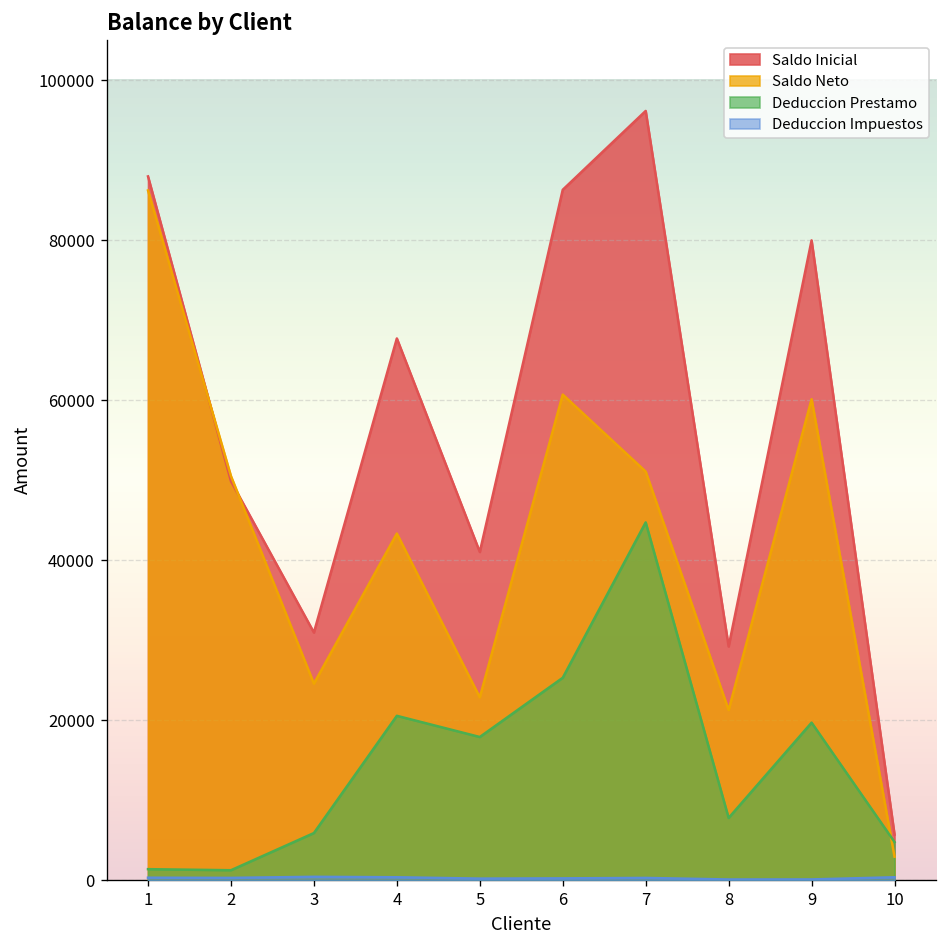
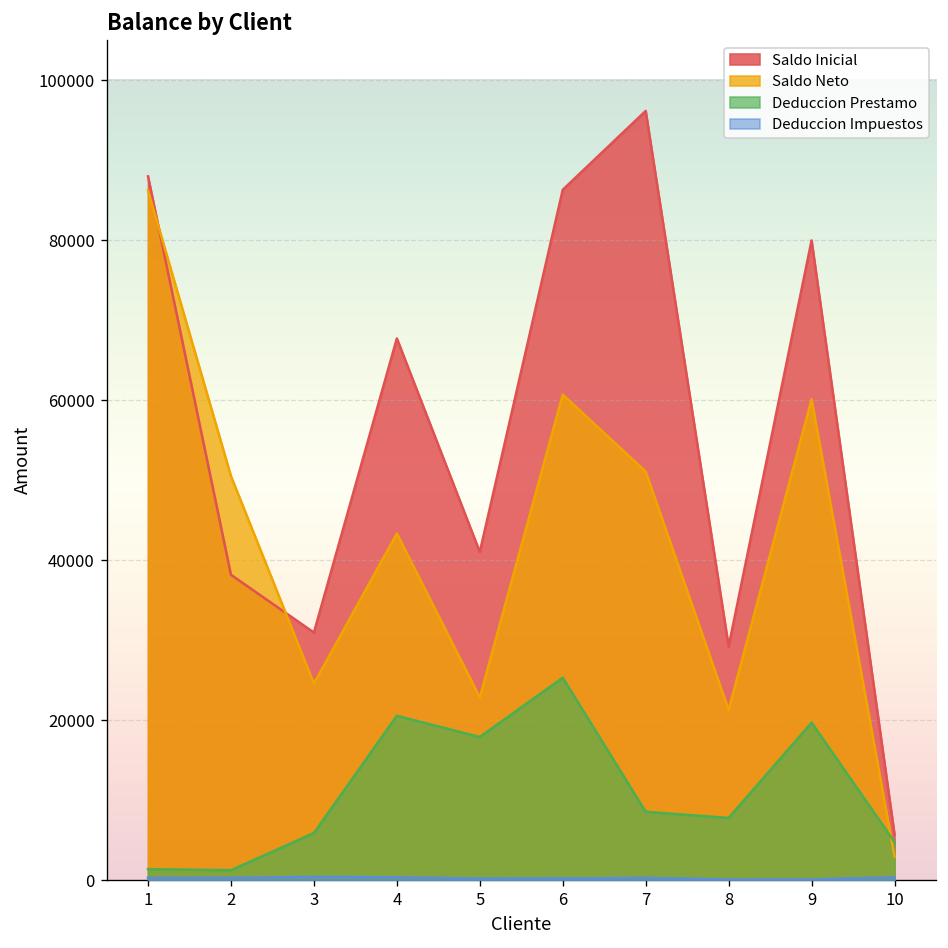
  {
    "Saldo Inicial": {
      "1": 88000,
-     "2": 50000,
+     "2": 38000,
      "3": 31000,
      "4": 68000,
      "5": 41000,
      "6": 86000,
      "7": 96000,
      "8": 29000,
      "9": 80000,
      "10": 6000
    },
    "Saldo Neto": {
      "1": 86000,
      "2": 51000,
      "3": 25000,
      "4": 43000,
      "5": 23000,
      "6": 61000,
      "7": 51000,
      "8": 21000,
      "9": 60000,
      "10": 3000
    },
    "Deduccion Prestamo": {
      "1": 1000,
      "2": 1000,
      "3": 6000,
      "4": 21000,
      "5": 18000,
      "6": 25000,
-     "7": 45000,
+     "7": 9000,
      "8": 8000,
      "9": 20000,
      "10": 5000
    },
    "Deduccion Impuestos": {
      "1": 0,
      "2": 0,
      "3": 0,
      "4": 0,
      "5": 0,
      "6": 0,
      "7": 0,
      "8": 0,
      "9": 0,
      "10": 0
    }
  }
